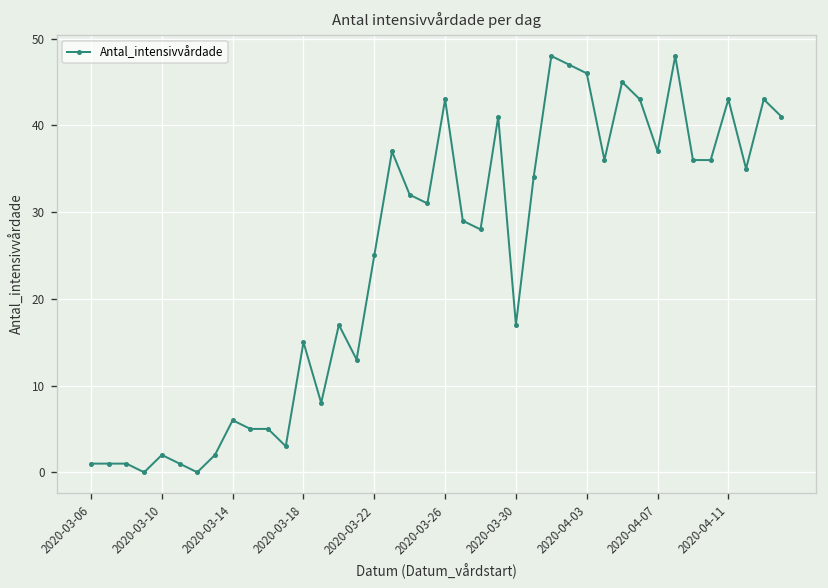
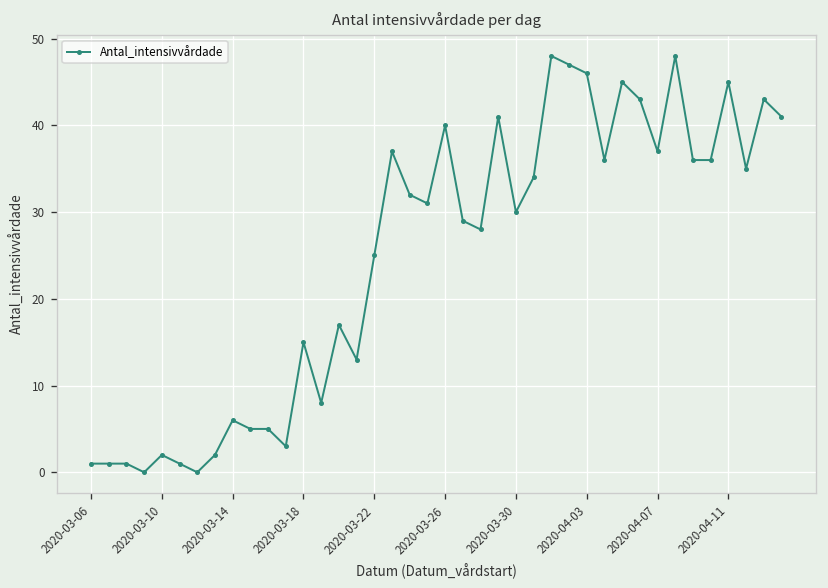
  {
    "2020-03-06": 1,
    "2020-03-10": 2,
    "2020-03-14": 6,
    "2020-03-18": 15,
    "2020-03-22": 25,
-   "2020-03-26": 43,
-   "2020-03-30": 17,
+   "2020-03-26": 40,
+   "2020-03-30": 30,
    "2020-04-03": 46,
    "2020-04-07": 37,
-   "2020-04-11": 43
+   "2020-04-11": 45
  }
